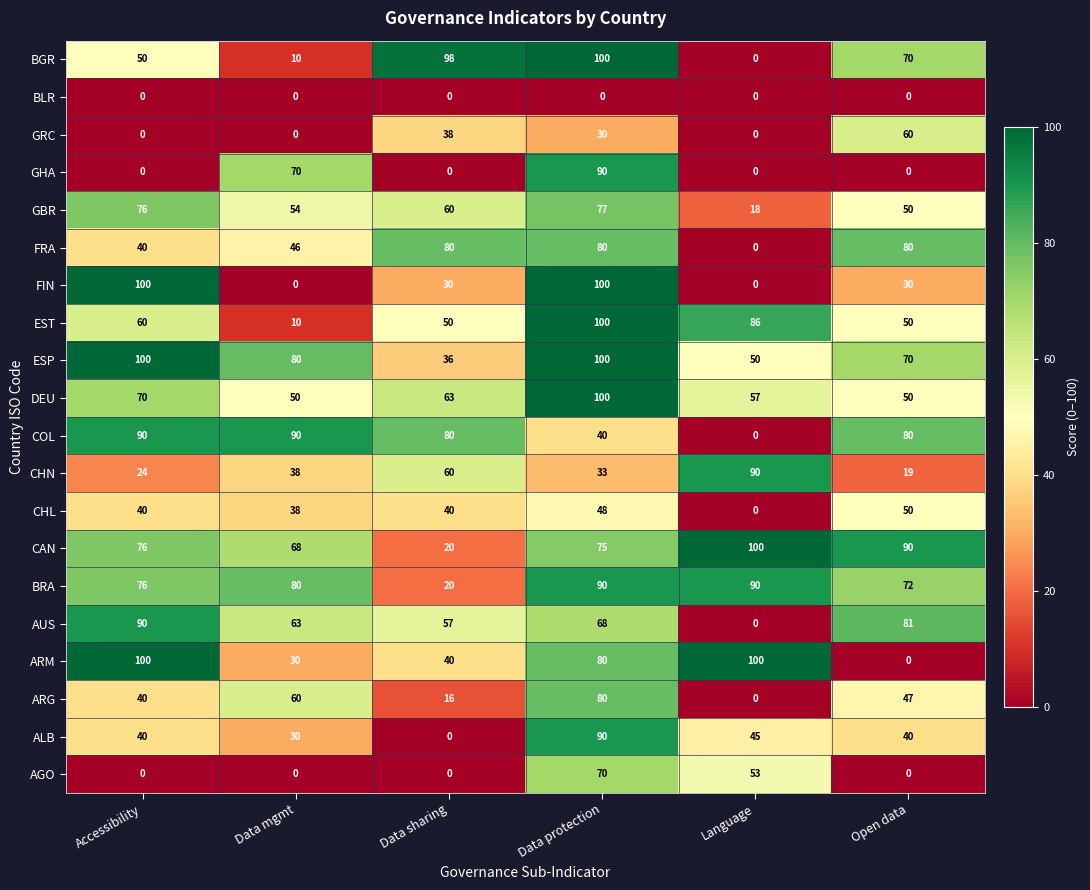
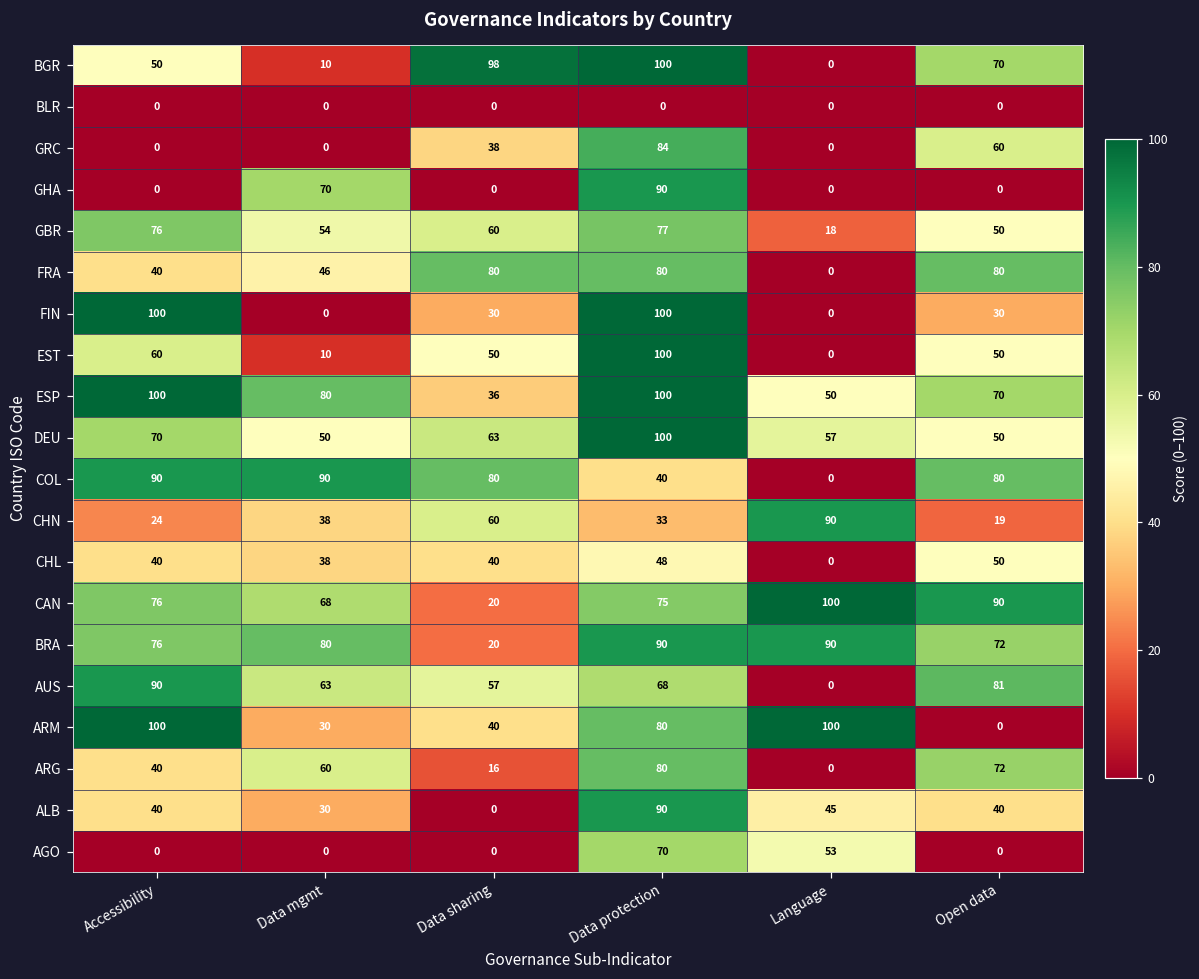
  {
    "BGR": {
      "Accessibility": 50,
      "Data mgmt": 10,
      "Data sharing": 98,
      "Data protection": 100,
      "Language": 0,
      "Open data": 70
    },
    "BLR": {
      "Accessibility": 0,
      "Data mgmt": 0,
      "Data sharing": 0,
      "Data protection": 0,
      "Language": 0,
      "Open data": 0
    },
    "GRC": {
      "Accessibility": 0,
      "Data mgmt": 0,
      "Data sharing": 38,
-     "Data protection": 30,
+     "Data protection": 84,
      "Language": 0,
      "Open data": 60
    },
    "GHA": {
      "Accessibility": 0,
      "Data mgmt": 70,
      "Data sharing": 0,
      "Data protection": 90,
      "Language": 0,
      "Open data": 0
    },
    "GBR": {
      "Accessibility": 76,
      "Data mgmt": 54,
      "Data sharing": 60,
      "Data protection": 77,
      "Language": 18,
      "Open data": 50
    },
    "FRA": {
      "Accessibility": 40,
      "Data mgmt": 46,
      "Data sharing": 80,
      "Data protection": 80,
      "Language": 0,
      "Open data": 80
    },
    "FIN": {
      "Accessibility": 100,
      "Data mgmt": 0,
      "Data sharing": 30,
      "Data protection": 100,
      "Language": 0,
      "Open data": 30
    },
    "EST": {
      "Accessibility": 60,
      "Data mgmt": 10,
      "Data sharing": 50,
      "Data protection": 100,
-     "Language": 86,
+     "Language": 0,
      "Open data": 50
    },
    "ESP": {
      "Accessibility": 100,
      "Data mgmt": 80,
      "Data sharing": 36,
      "Data protection": 100,
      "Language": 50,
      "Open data": 70
    },
    "DEU": {
      "Accessibility": 70,
      "Data mgmt": 50,
      "Data sharing": 63,
      "Data protection": 100,
      "Language": 57,
      "Open data": 50
    },
    "COL": {
      "Accessibility": 90,
      "Data mgmt": 90,
      "Data sharing": 80,
      "Data protection": 40,
      "Language": 0,
      "Open data": 80
    },
    "CHN": {
      "Accessibility": 24,
      "Data mgmt": 38,
      "Data sharing": 60,
      "Data protection": 33,
      "Language": 90,
      "Open data": 19
    },
    "CHL": {
      "Accessibility": 40,
      "Data mgmt": 38,
      "Data sharing": 40,
      "Data protection": 48,
      "Language": 0,
      "Open data": 50
    },
    "CAN": {
      "Accessibility": 76,
      "Data mgmt": 68,
      "Data sharing": 20,
      "Data protection": 75,
      "Language": 100,
      "Open data": 90
    },
    "BRA": {
      "Accessibility": 76,
      "Data mgmt": 80,
      "Data sharing": 20,
      "Data protection": 90,
      "Language": 90,
      "Open data": 72
    },
    "AUS": {
      "Accessibility": 90,
      "Data mgmt": 63,
      "Data sharing": 57,
      "Data protection": 68,
      "Language": 0,
      "Open data": 81
    },
    "ARM": {
      "Accessibility": 100,
      "Data mgmt": 30,
      "Data sharing": 40,
      "Data protection": 80,
      "Language": 100,
      "Open data": 0
    },
    "ARG": {
      "Accessibility": 40,
      "Data mgmt": 60,
      "Data sharing": 16,
      "Data protection": 80,
      "Language": 0,
-     "Open data": 47
+     "Open data": 72
    },
    "ALB": {
      "Accessibility": 40,
      "Data mgmt": 30,
      "Data sharing": 0,
      "Data protection": 90,
      "Language": 45,
      "Open data": 40
    },
    "AGO": {
      "Accessibility": 0,
      "Data mgmt": 0,
      "Data sharing": 0,
      "Data protection": 70,
      "Language": 53,
      "Open data": 0
    }
  }
